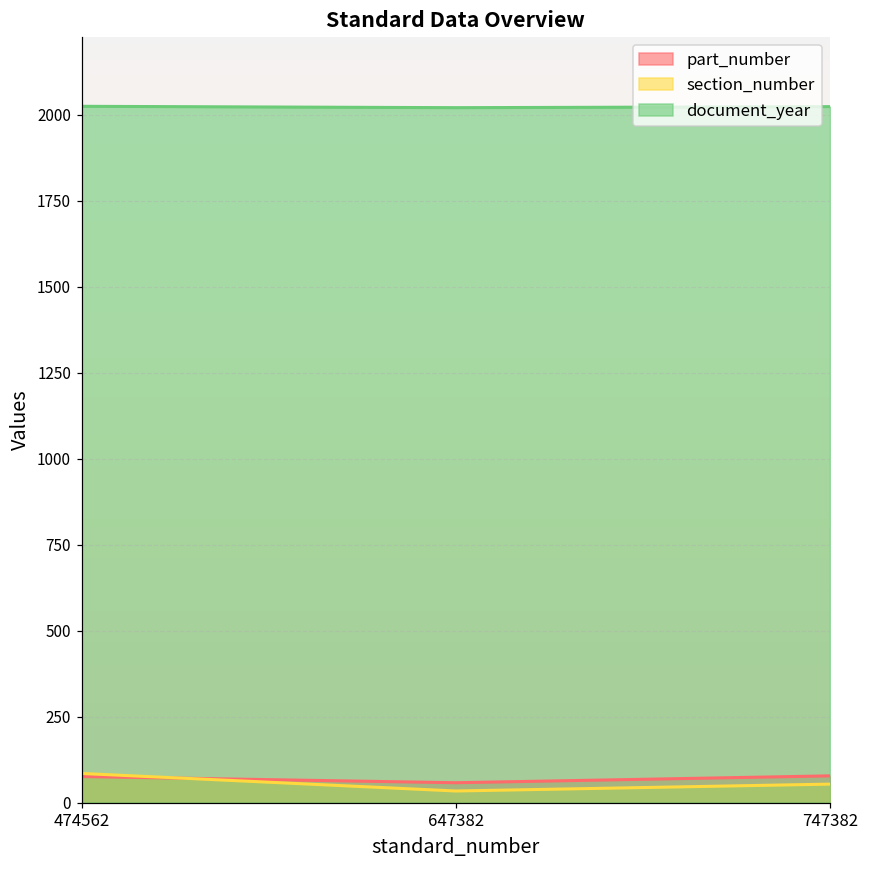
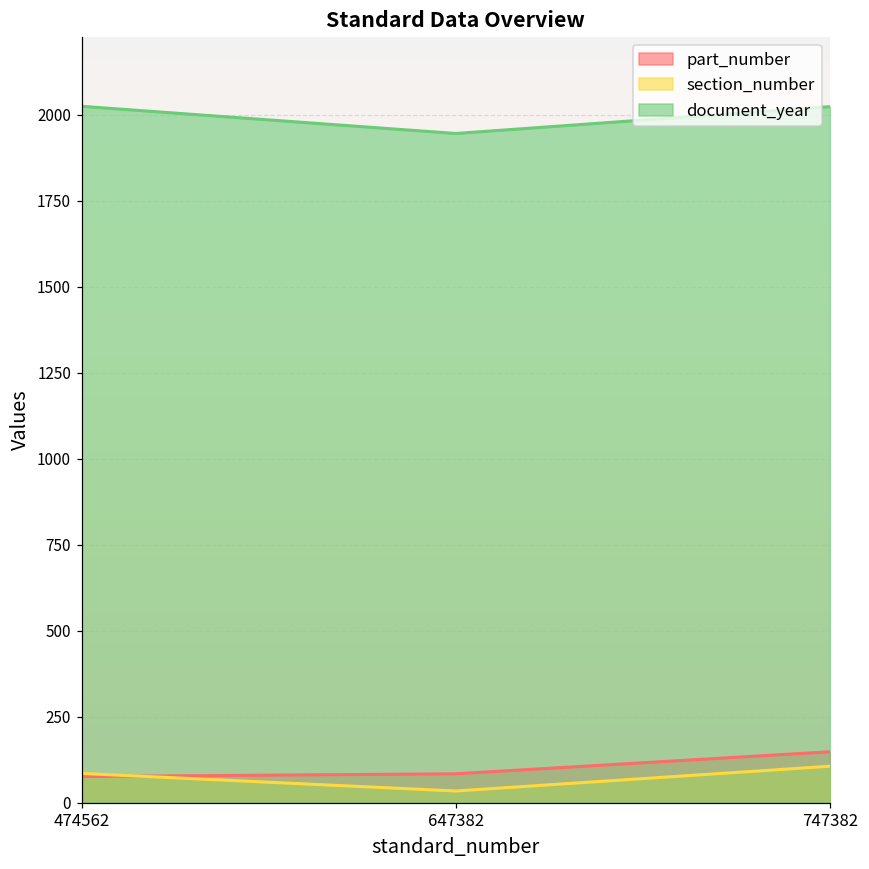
  {
    "part_number": {
      "474562": 80,
-     "647382": 60,
-     "747382": 80
+     "647382": 80,
+     "747382": 150
    },
    "section_number": {
      "474562": 90,
      "647382": 30,
-     "747382": 50
+     "747382": 110
    },
    "document_year": {
      "474562": 2020,
-     "647382": 2020,
+     "647382": 1950,
      "747382": 2020
    }
  }
